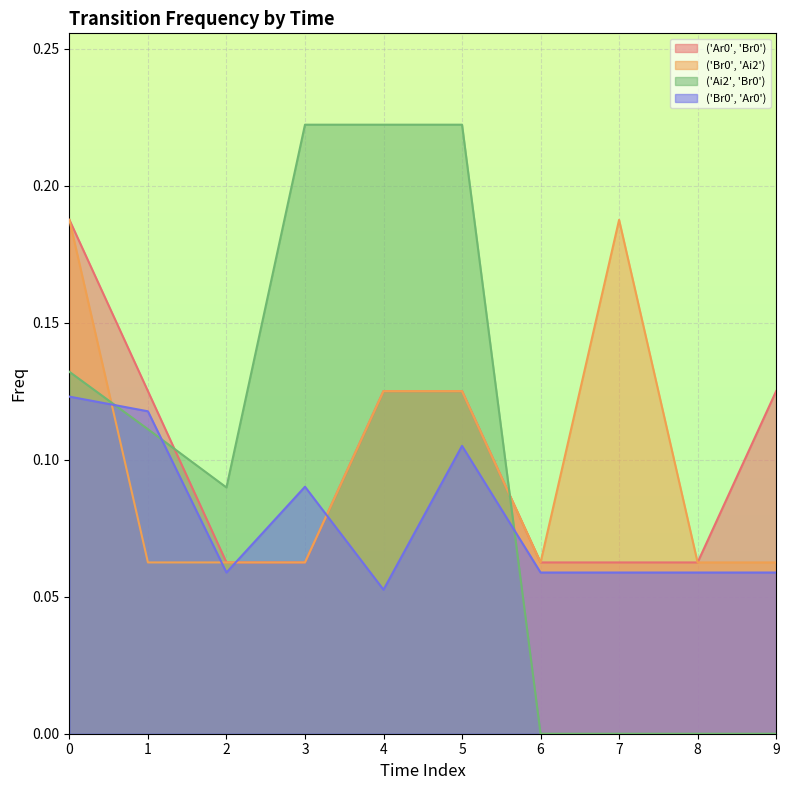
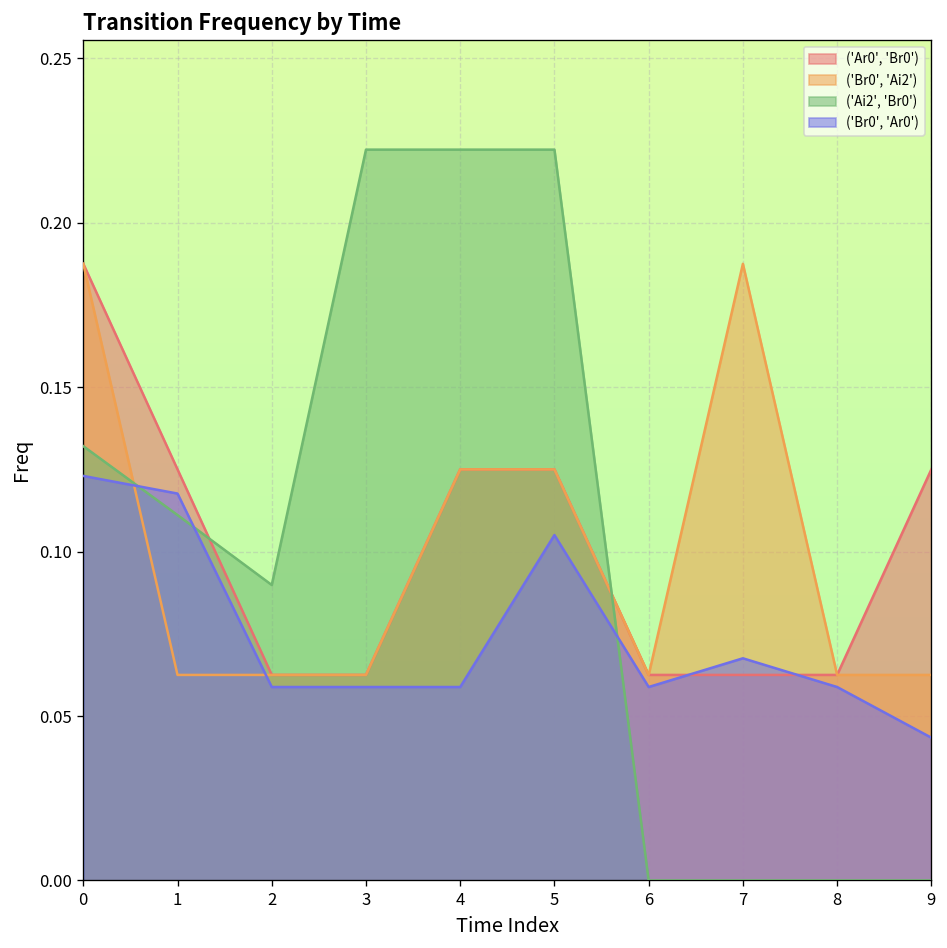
  {
    "('Ai2', 'Br0')": {
      "0": 0.132,
      "1": 0.111,
      "2": 0.090,
      "3": 0.222,
      "4": 0.222,
      "5": 0.222,
      "6": 0.000,
      "7": 0.000,
      "8": 0.000,
      "9": 0.000
    },
    "('Br0', 'Ar0')": {
      "0": 0.123,
      "1": 0.118,
      "2": 0.059,
-     "3": 0.090,
-     "4": 0.053,
+     "3": 0.059,
+     "4": 0.059,
      "5": 0.105,
      "6": 0.059,
-     "7": 0.059,
+     "7": 0.068,
      "8": 0.059,
-     "9": 0.059
+     "9": 0.043
    }
  }
